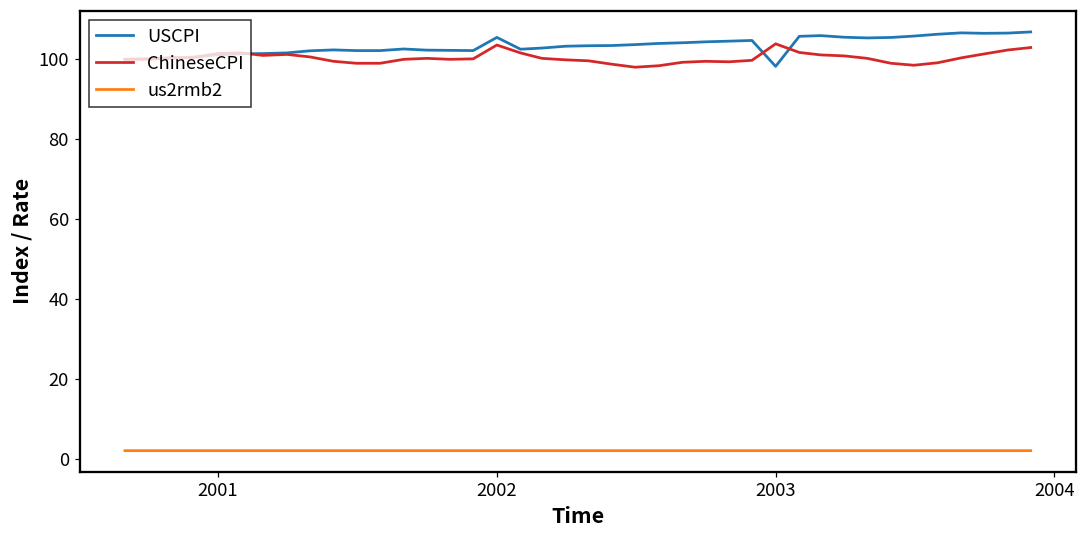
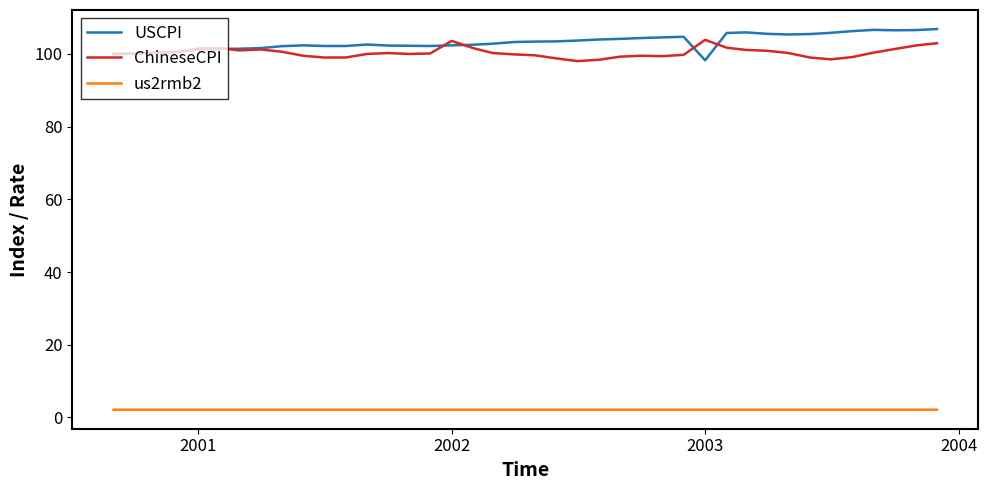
  {
    "USCPI": {
-     "2002": 105,
+     "2002": 102,
      "2003": 98
    },
    "ChineseCPI": {
      "2002": 104,
      "2003": 104
    },
    "us2rmb2": {
      "2001": 2,
      "2002": 2,
      "2003": 2
    }
  }
